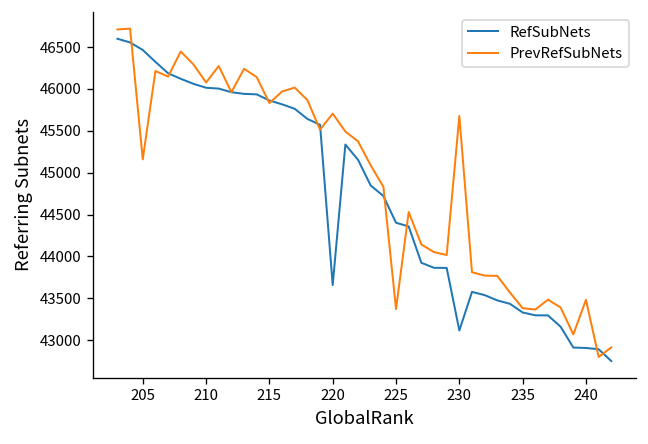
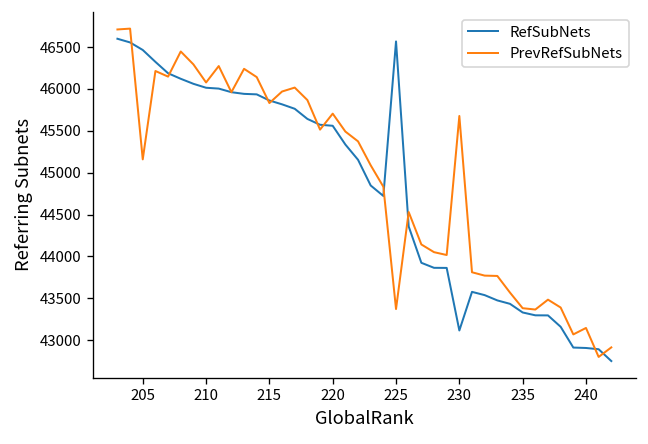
  {
    "RefSubNets": {
      "205": 46500,
      "210": 46000,
-     "220": 43700,
-     "225": 44400,
+     "220": 45600,
+     "225": 46600,
      "230": 43100,
      "235": 43300,
      "240": 42900
    },
    "PrevRefSubNets": {
      "205": 45200,
      "210": 46100,
      "220": 45700,
      "225": 43400,
      "230": 45700,
      "235": 43400,
-     "240": 43500
+     "240": 43100
    }
  }
